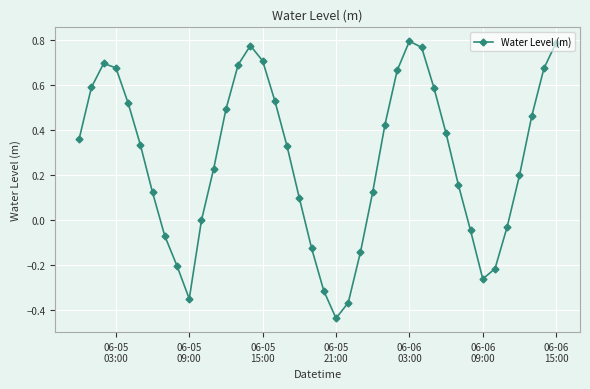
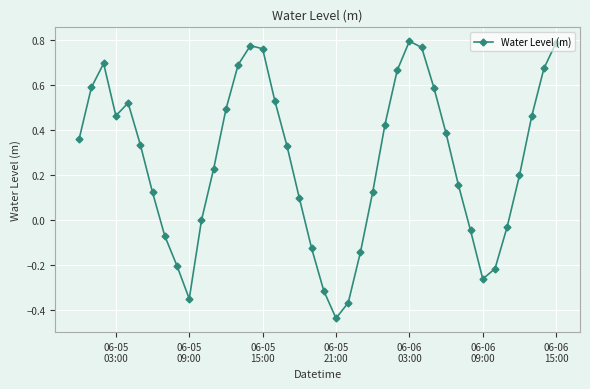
  {
-   "06-05 03:00": 0.67,
+   "06-05 03:00": 0.46,
    "06-05 09:00": -0.35,
-   "06-05 15:00": 0.71,
+   "06-05 15:00": 0.76,
    "06-05 21:00": -0.44,
    "06-06 03:00": 0.79,
    "06-06 09:00": -0.26
  }
